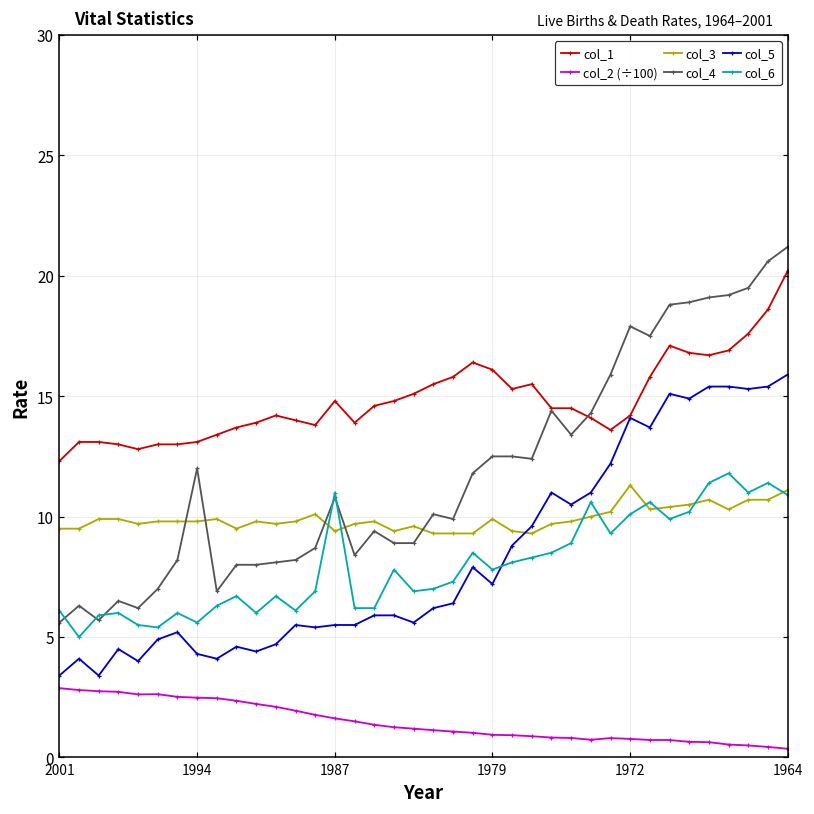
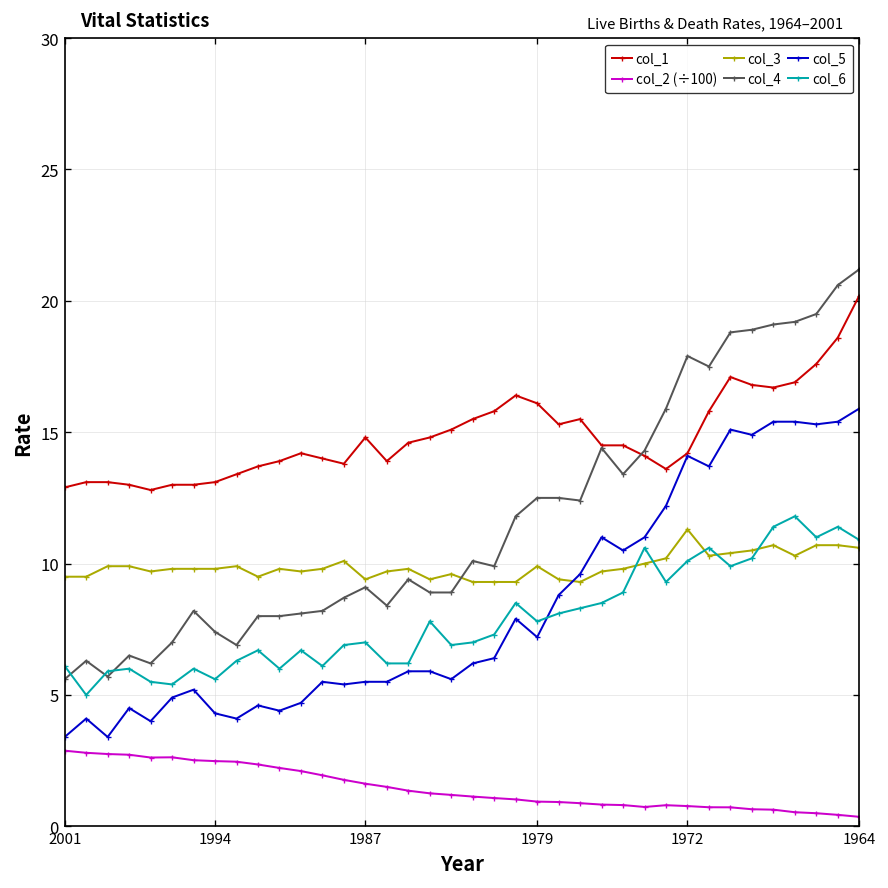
  {
    "col_1": {
-     "2001": 12.3,
+     "2001": 12.9,
      "1994": 13.1,
      "1987": 14.8,
      "1979": 16.1,
      "1964": 20.2
    },
    "col_2 (÷100)": {
      "2001": 2.9,
      "1994": 2.5,
      "1987": 1.6,
      "1979": 0.9,
      "1972": 0.8,
      "1964": 0.4
    },
    "col_3": {
      "2001": 9.5,
      "1994": 9.8,
      "1987": 9.4,
      "1979": 9.9,
      "1972": 11.3,
-     "1964": 11.1
+     "1964": 10.6
    },
    "col_4": {
      "2001": 5.6,
-     "1994": 12.0,
-     "1987": 10.8,
+     "1994": 7.4,
+     "1987": 9.1,
      "1979": 12.5,
      "1972": 17.9,
      "1964": 21.2
    },
    "col_5": {
      "2001": 3.4,
      "1994": 4.3,
      "1987": 5.5,
      "1979": 7.2,
      "1964": 15.9
    },
    "col_6": {
      "2001": 6,
      "1994": 5.6,
-     "1987": 11,
+     "1987": 7,
      "1979": 7.8,
      "1972": 10,
      "1964": 11
    }
  }
